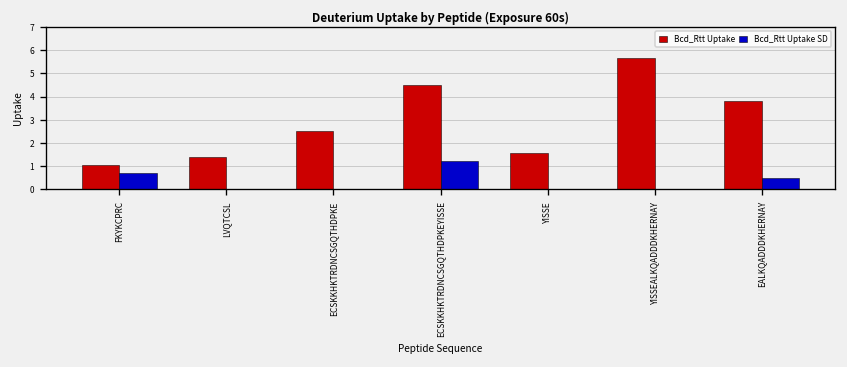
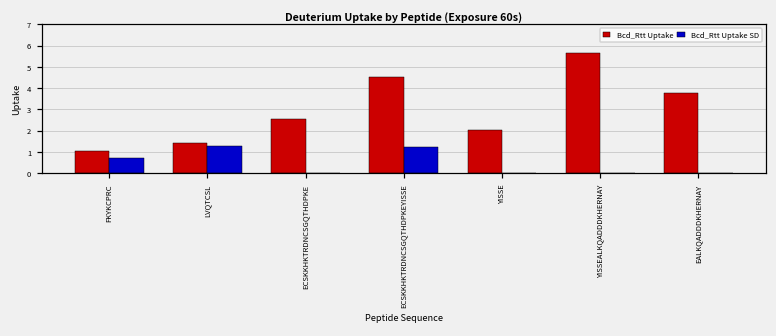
  {
    "Bcd_Rtt Uptake": {
      "FKYKCPRC": 1.0,
      "LVQTCSL": 1.4,
      "ECSKKHKTRDNCSGQTHDPKE": 2.5,
      "ECSKKHKTRDNCSGQTHDPKEYISSE": 4.5,
-     "YISSE": 1.5,
+     "YISSE": 2.0,
      "YISSEALKQADDDKHERNAY": 5.7,
      "EALKQADDDKHERNAY": 3.8
    },
    "Bcd_Rtt Uptake SD": {
      "FKYKCPRC": 0.7,
-     "LVQTCSL": 0.0,
+     "LVQTCSL": 1.3,
      "ECSKKHKTRDNCSGQTHDPKEYISSE": 1.2,
-     "EALKQADDDKHERNAY": 0.5
+     "EALKQADDDKHERNAY": 0.0
    }
  }
